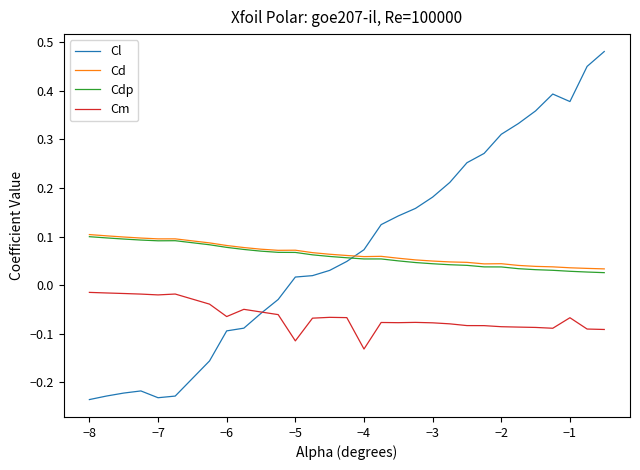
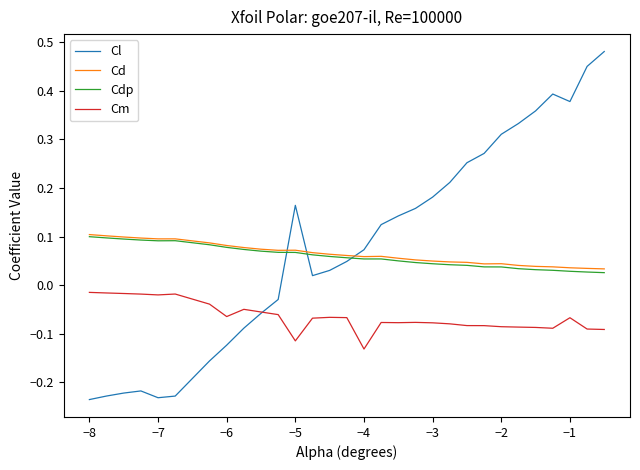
  {
    "Cl": {
      "−8": -0.24,
      "−7": -0.23,
-     "−6": -0.09,
-     "−5": 0.02,
+     "−6": -0.12,
+     "−5": 0.16,
      "−4": 0.07,
      "−3": 0.18,
      "−2": 0.31,
      "−1": 0.38
    },
    "Cd": {
      "−3": 0.05,
      "−2": 0.04,
      "−1": 0.04
    },
    "Cdp": {
      "−3": 0.04,
      "−2": 0.04,
      "−1": 0.03
    },
    "Cm": {
      "−8": -0.02,
      "−7": -0.02,
      "−6": -0.06,
      "−5": -0.12,
      "−4": -0.13,
      "−3": -0.08,
      "−2": -0.09,
      "−1": -0.07
    }
  }
